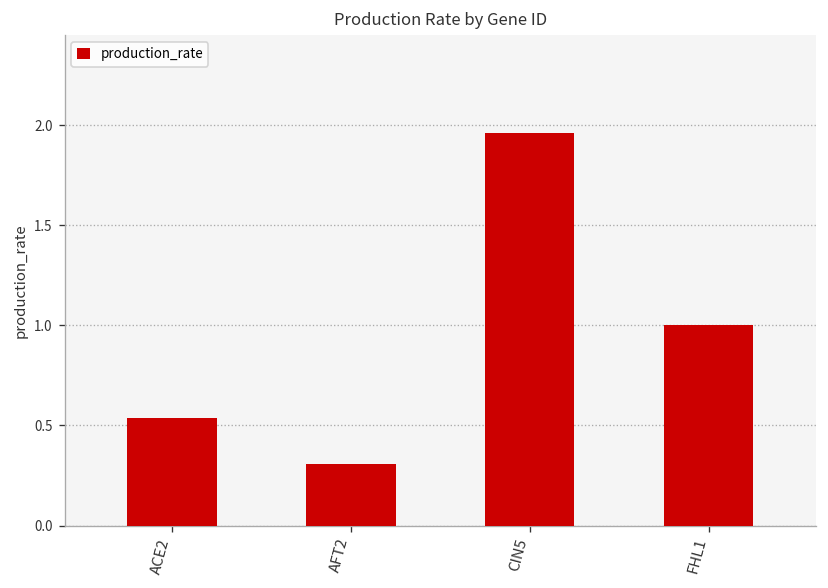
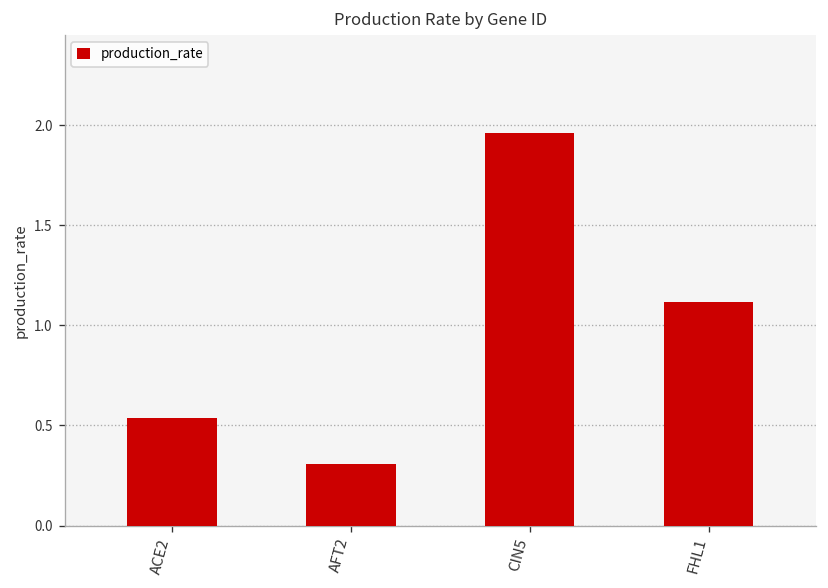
  {
    "ACE2": 0.54,
    "AFT2": 0.31,
    "CIN5": 1.96,
-   "FHL1": 1.00
+   "FHL1": 1.12
  }
